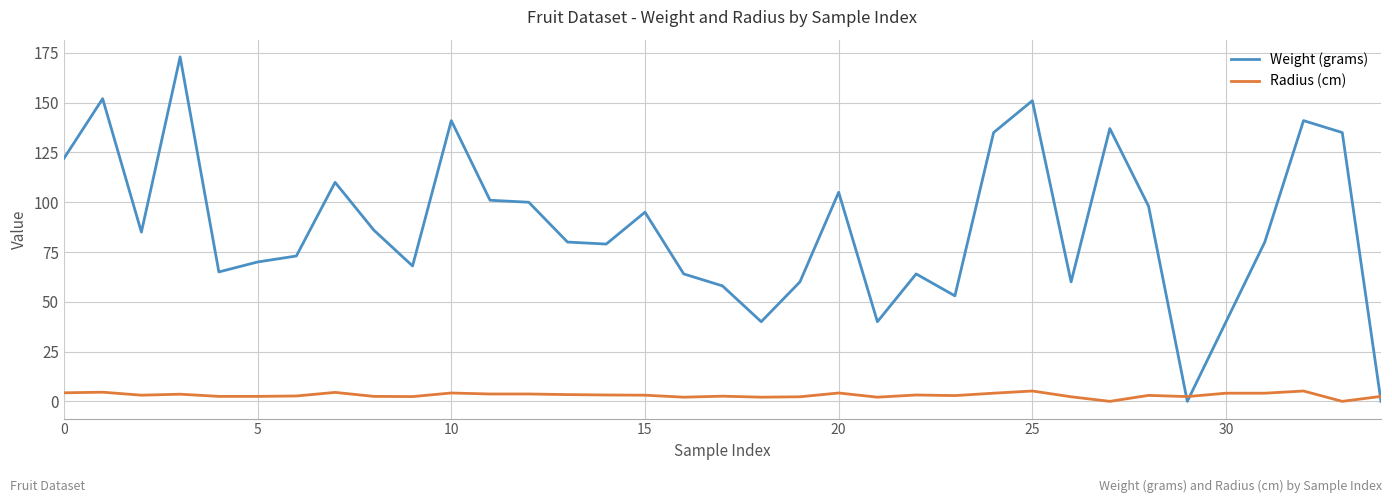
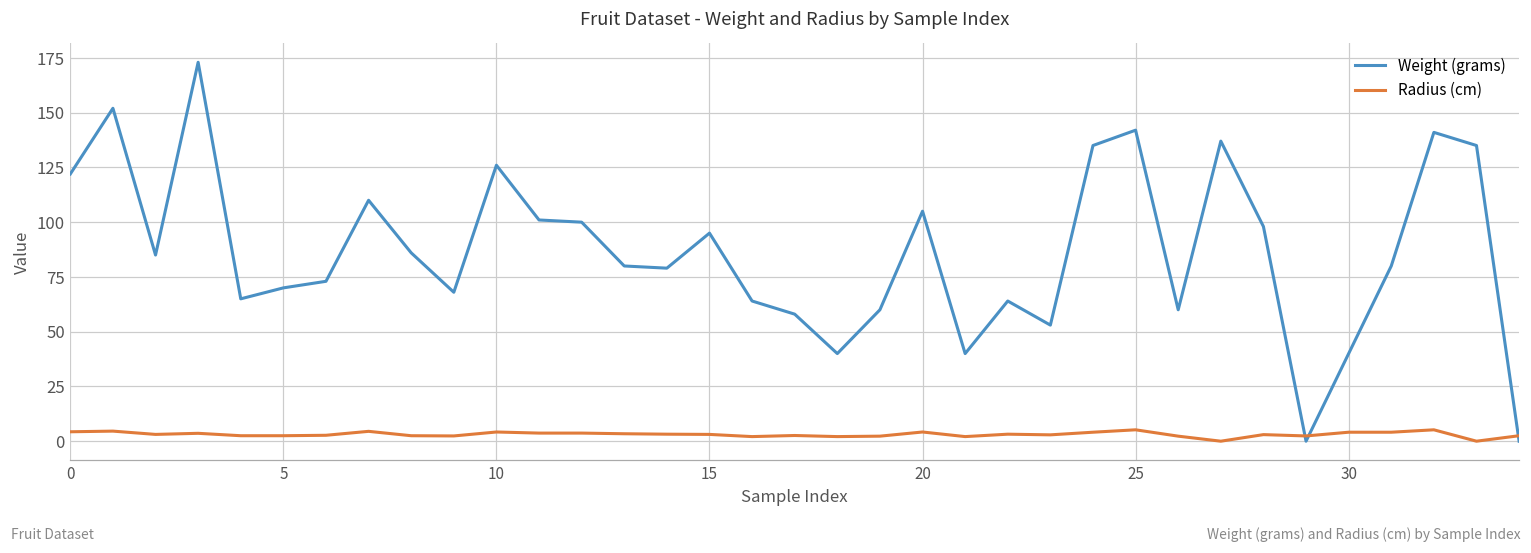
  {
    "Weight (grams)": {
      "0": 122,
      "5": 70,
-     "10": 141,
+     "10": 126,
      "15": 95,
      "20": 105,
-     "25": 151,
+     "25": 142,
      "30": 40
    },
    "Radius (cm)": {
      "0": 4,
      "5": 3,
      "10": 4,
      "15": 3,
      "20": 4,
      "25": 5,
      "30": 4
    }
  }
